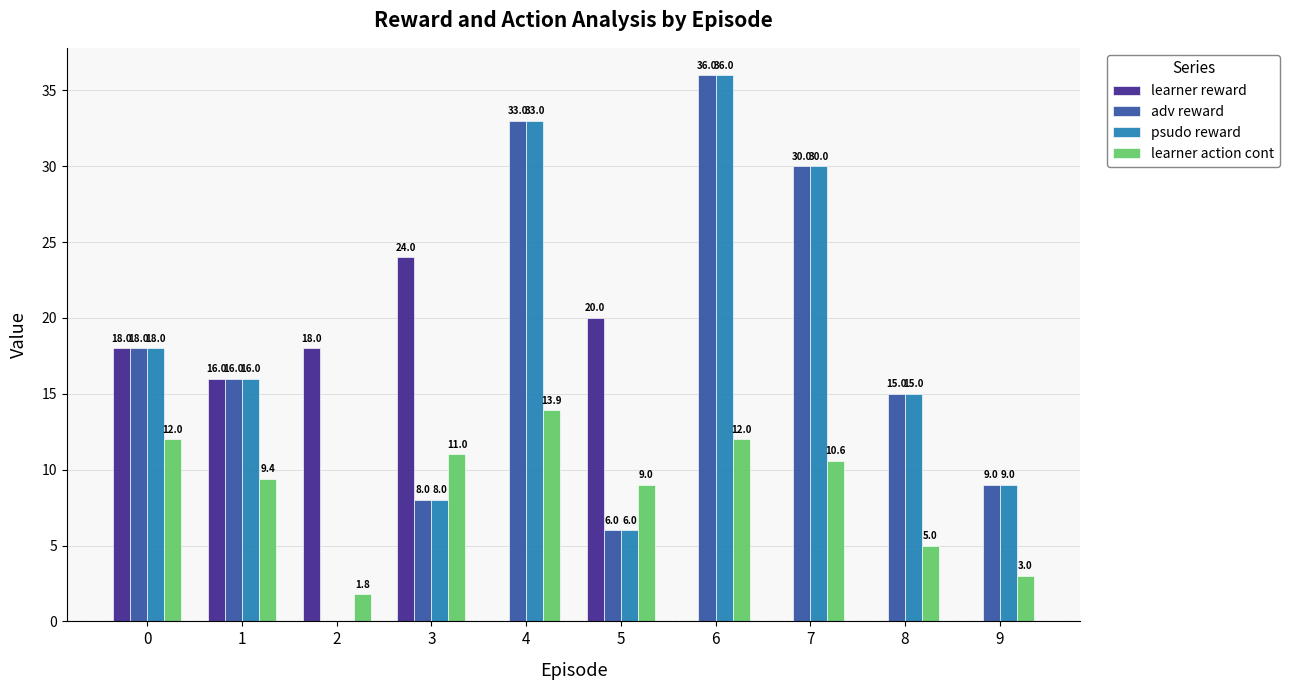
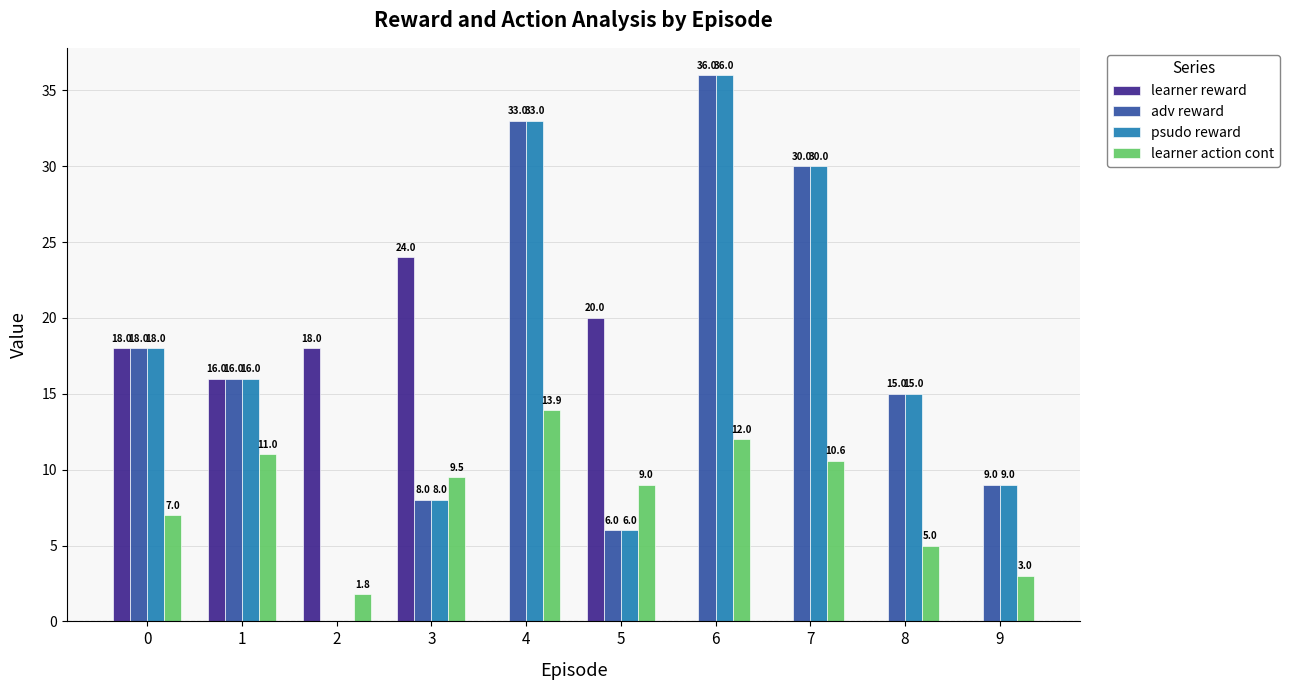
  {
    "learner action cont": {
-     "0": 12.0,
-     "1": 9.4,
+     "0": 7.0,
+     "1": 11.0,
      "2": 1.8,
-     "3": 11.0,
+     "3": 9.5,
      "4": 13.9,
      "5": 9.0,
      "6": 12.0,
      "7": 10.6,
      "8": 5.0,
      "9": 3.0
    }
  }
